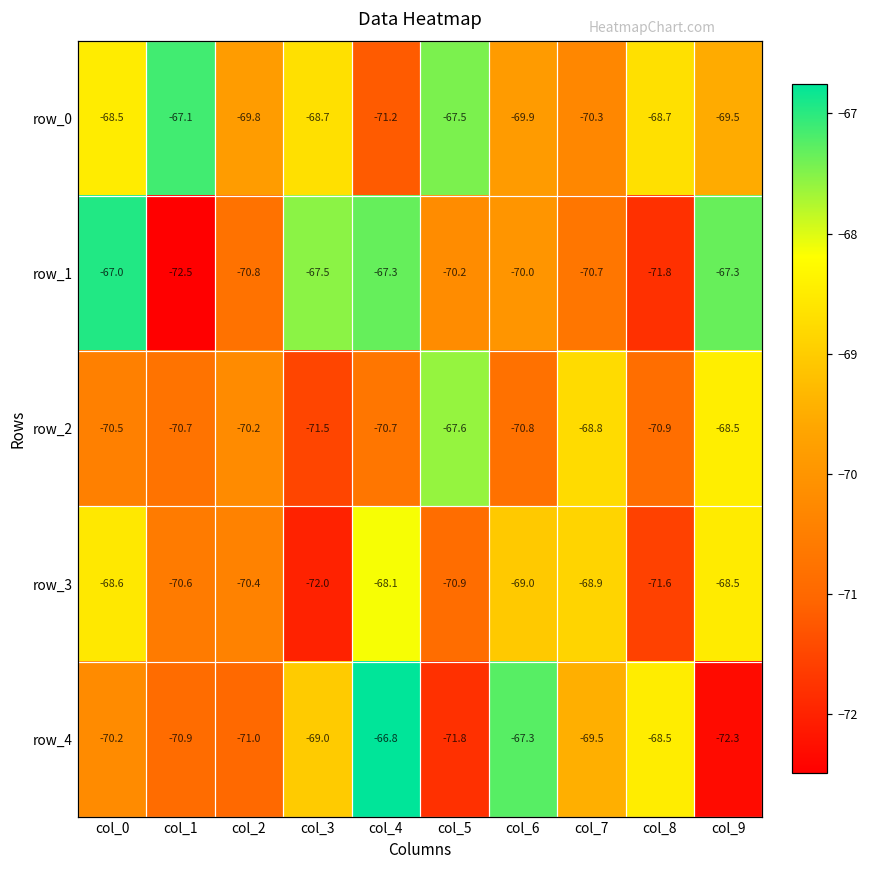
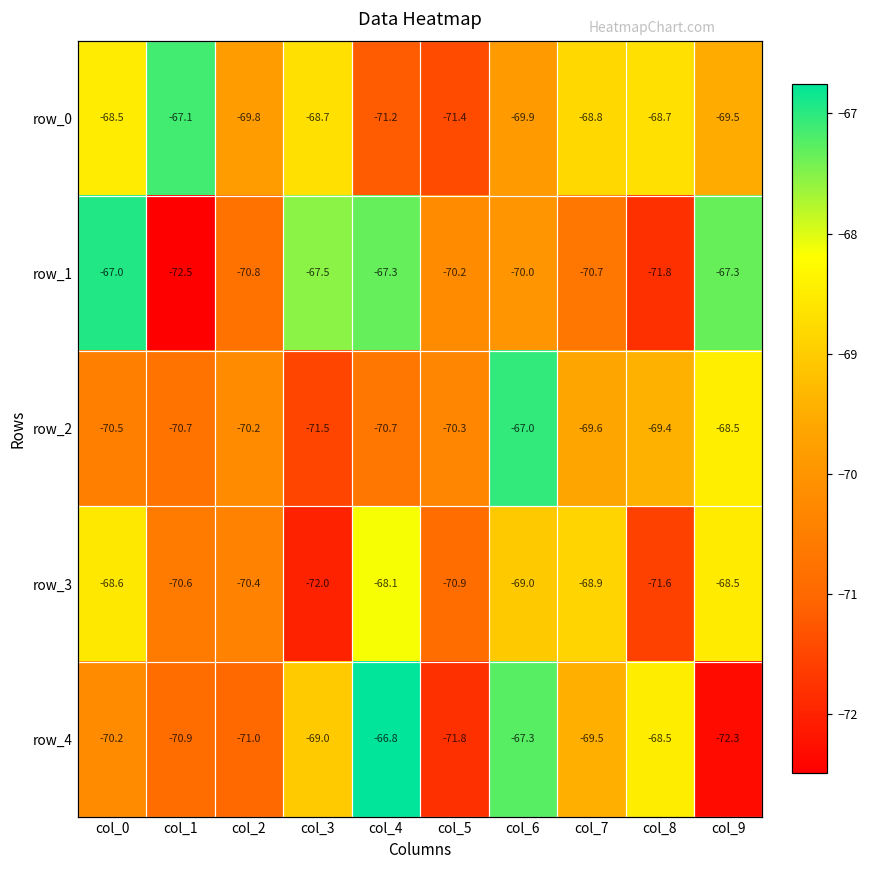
  {
    "row_0": {
      "col_0": -68.5,
      "col_1": -67.1,
      "col_2": -69.8,
      "col_3": -68.7,
      "col_4": -71.2,
-     "col_5": -67.5,
+     "col_5": -71.4,
      "col_6": -69.9,
-     "col_7": -70.3,
+     "col_7": -68.8,
      "col_8": -68.7,
      "col_9": -69.5
    },
    "row_1": {
      "col_0": -67.0,
      "col_1": -72.5,
      "col_2": -70.8,
      "col_3": -67.5,
      "col_4": -67.3,
      "col_5": -70.2,
      "col_6": -70.0,
      "col_7": -70.7,
      "col_8": -71.8,
      "col_9": -67.3
    },
    "row_2": {
      "col_0": -70.5,
      "col_1": -70.7,
      "col_2": -70.2,
      "col_3": -71.5,
      "col_4": -70.7,
-     "col_5": -67.6,
-     "col_6": -70.8,
-     "col_7": -68.8,
-     "col_8": -70.9,
+     "col_5": -70.3,
+     "col_6": -67.0,
+     "col_7": -69.6,
+     "col_8": -69.4,
      "col_9": -68.5
    },
    "row_3": {
      "col_0": -68.6,
      "col_1": -70.6,
      "col_2": -70.4,
      "col_3": -72.0,
      "col_4": -68.1,
      "col_5": -70.9,
      "col_6": -69.0,
      "col_7": -68.9,
      "col_8": -71.6,
      "col_9": -68.5
    },
    "row_4": {
      "col_0": -70.2,
      "col_1": -70.9,
      "col_2": -71.0,
      "col_3": -69.0,
      "col_4": -66.8,
      "col_5": -71.8,
      "col_6": -67.3,
      "col_7": -69.5,
      "col_8": -68.5,
      "col_9": -72.3
    }
  }
